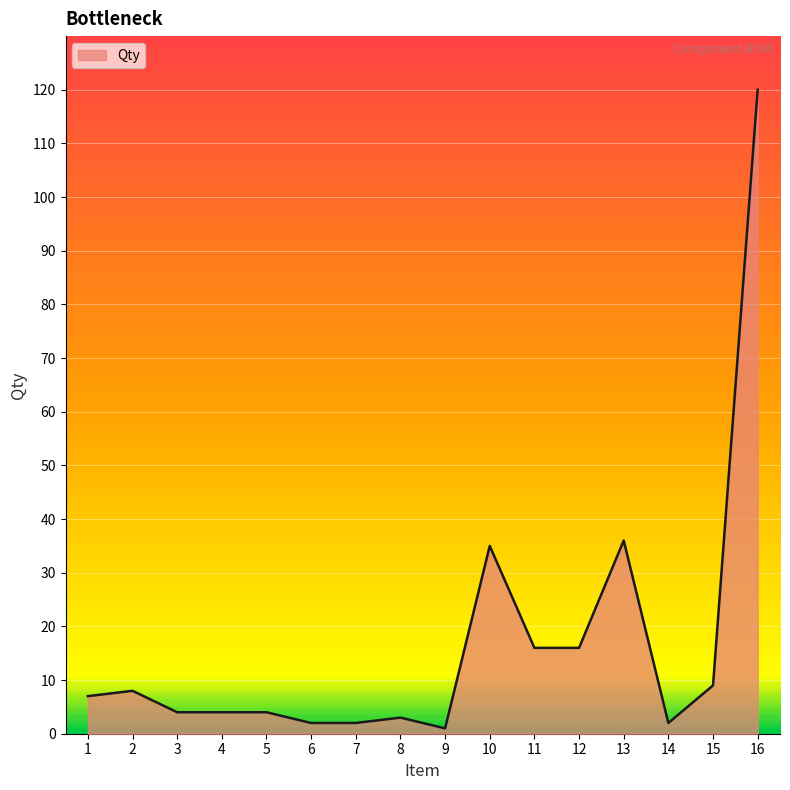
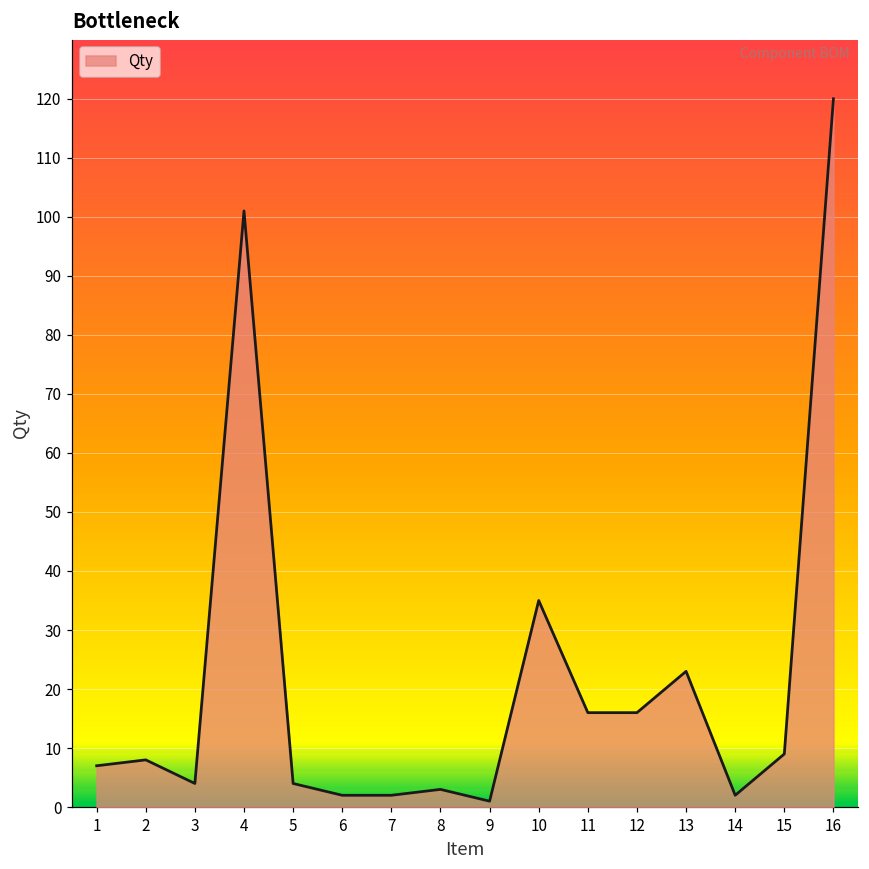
  {
    "1": 7,
    "2": 8,
    "3": 4,
-   "4": 4,
+   "4": 101,
    "5": 4,
    "6": 2,
    "7": 2,
    "8": 3,
    "9": 1,
    "10": 35,
    "11": 16,
    "12": 16,
-   "13": 36,
+   "13": 23,
    "14": 2,
    "15": 9,
    "16": 120
  }
